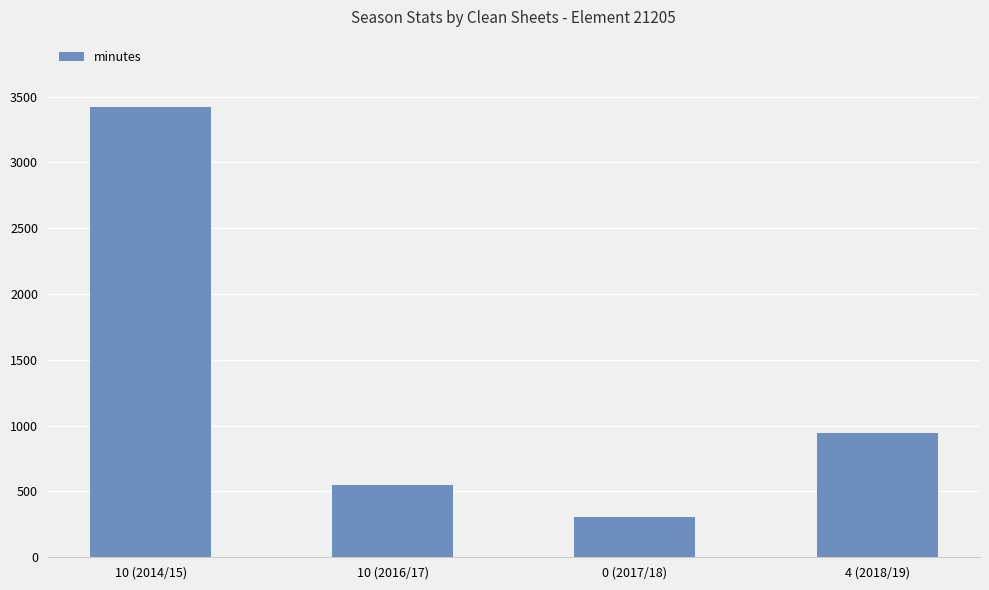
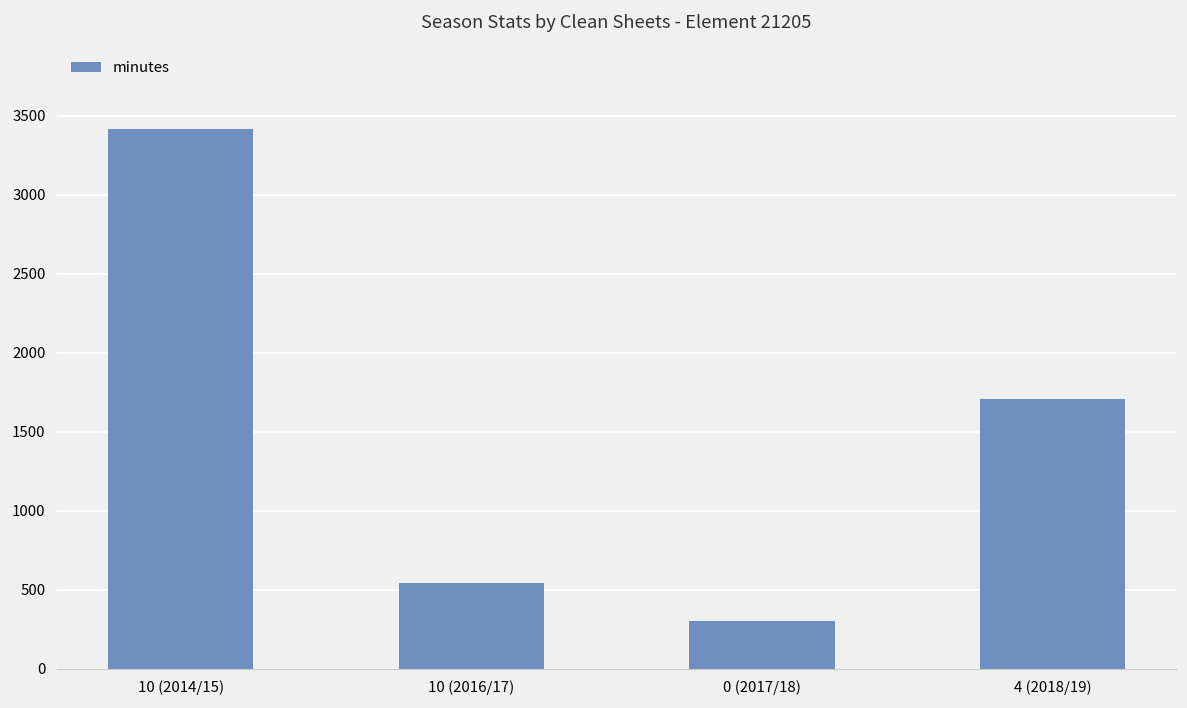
  {
    "10 (2014/15)": 3420,
    "10 (2016/17)": 550,
    "0 (2017/18)": 310,
-   "4 (2018/19)": 940
+   "4 (2018/19)": 1710
  }
